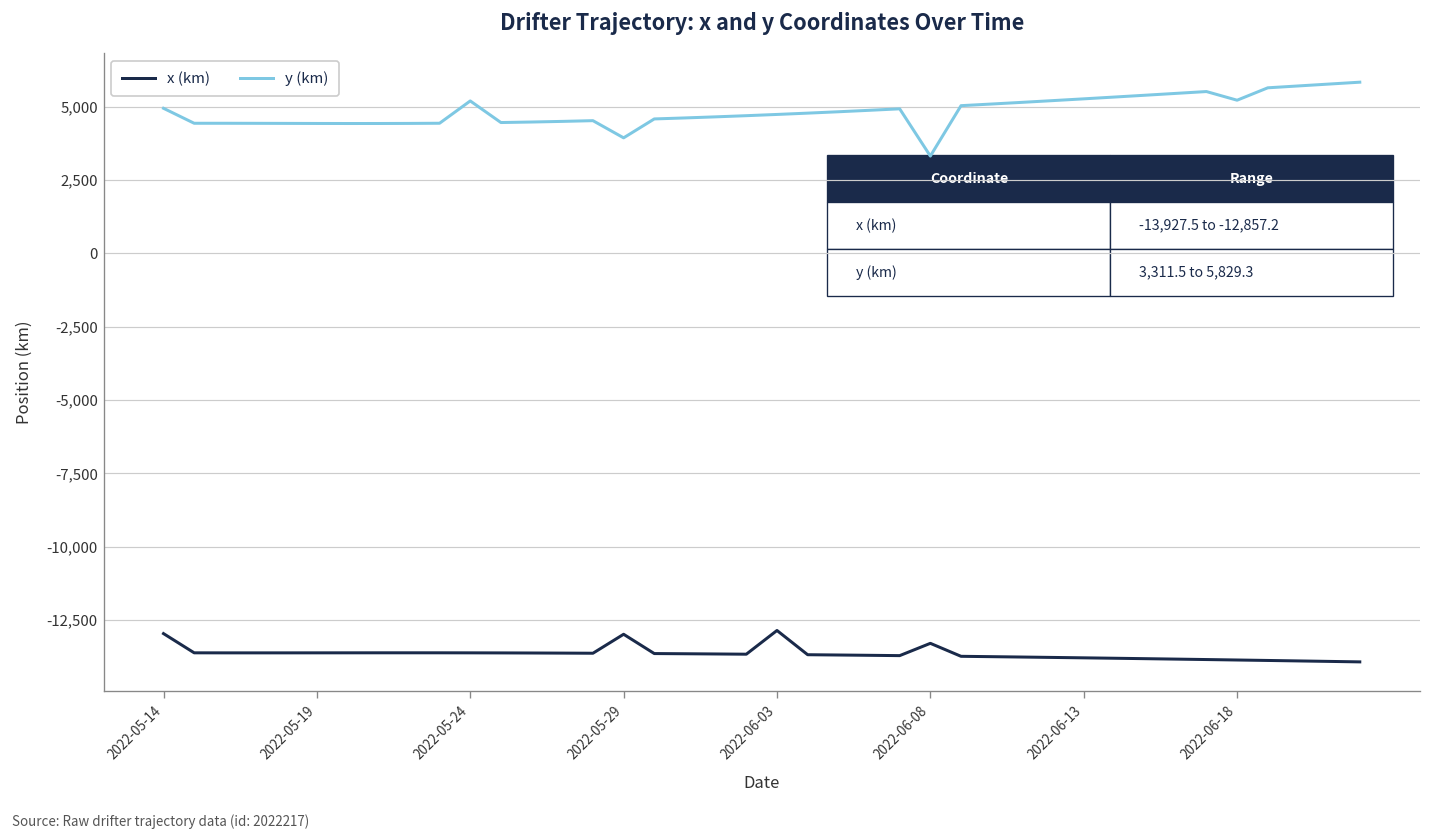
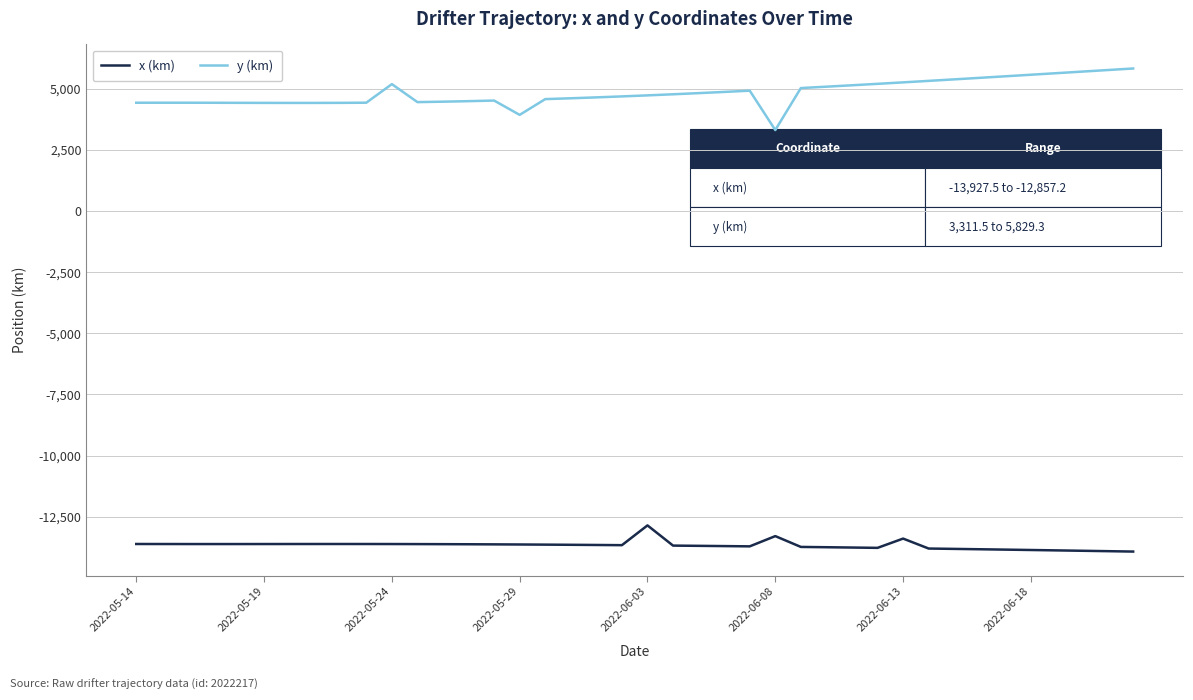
  {
    "x (km)": {
-     "2022-05-14": "-13,000",
+     "2022-05-14": "-13,600",
      "2022-05-19": "-13,600",
      "2022-05-24": "-13,600",
-     "2022-05-29": "-13,000",
+     "2022-05-29": "-13,600",
      "2022-06-03": "-12,900",
      "2022-06-08": "-13,300",
-     "2022-06-13": "-13,800",
+     "2022-06-13": "-13,400",
      "2022-06-18": "-13,900"
    },
    "y (km)": {
-     "2022-05-14": "4,900",
+     "2022-05-14": "4,400",
      "2022-05-19": "4,400",
      "2022-05-24": "5,200",
      "2022-05-29": "3,900",
      "2022-06-03": "4,700",
      "2022-06-08": "3,300",
      "2022-06-13": "5,300",
-     "2022-06-18": "5,200"
+     "2022-06-18": "5,600"
    }
  }
